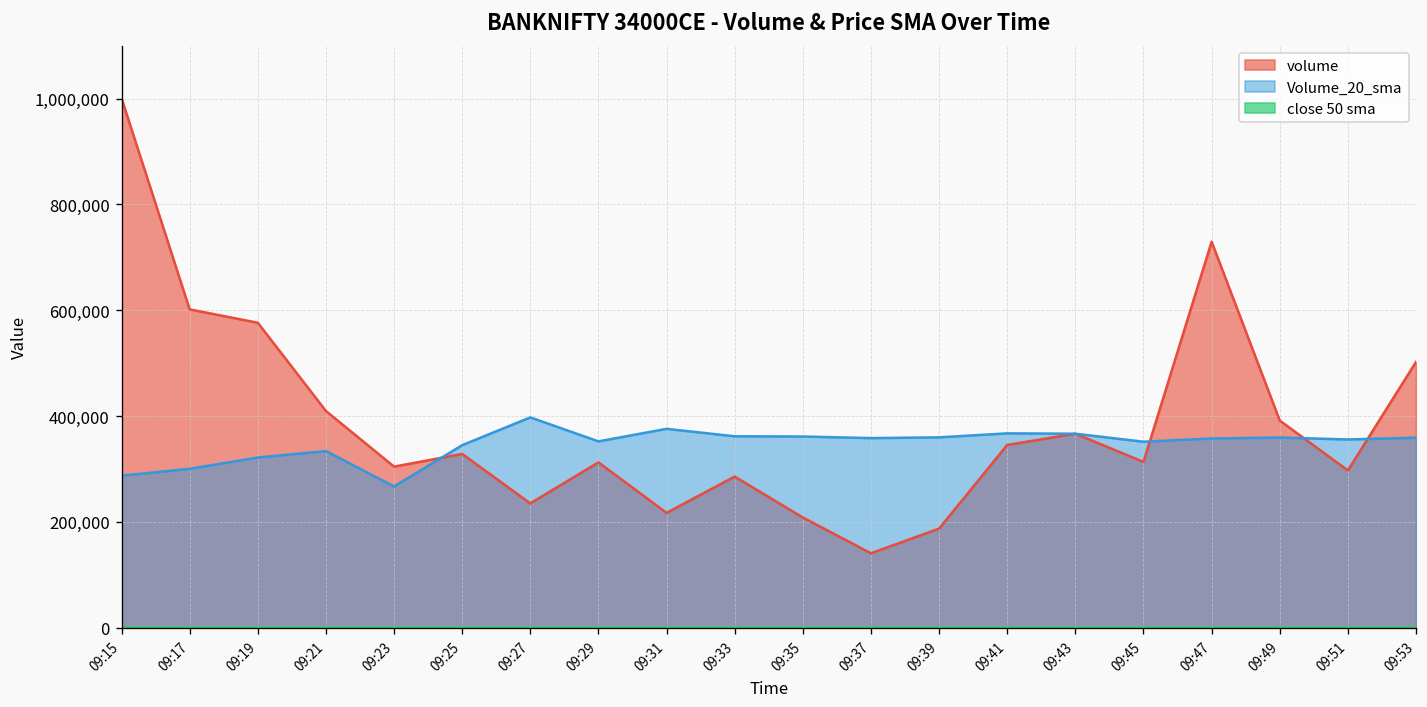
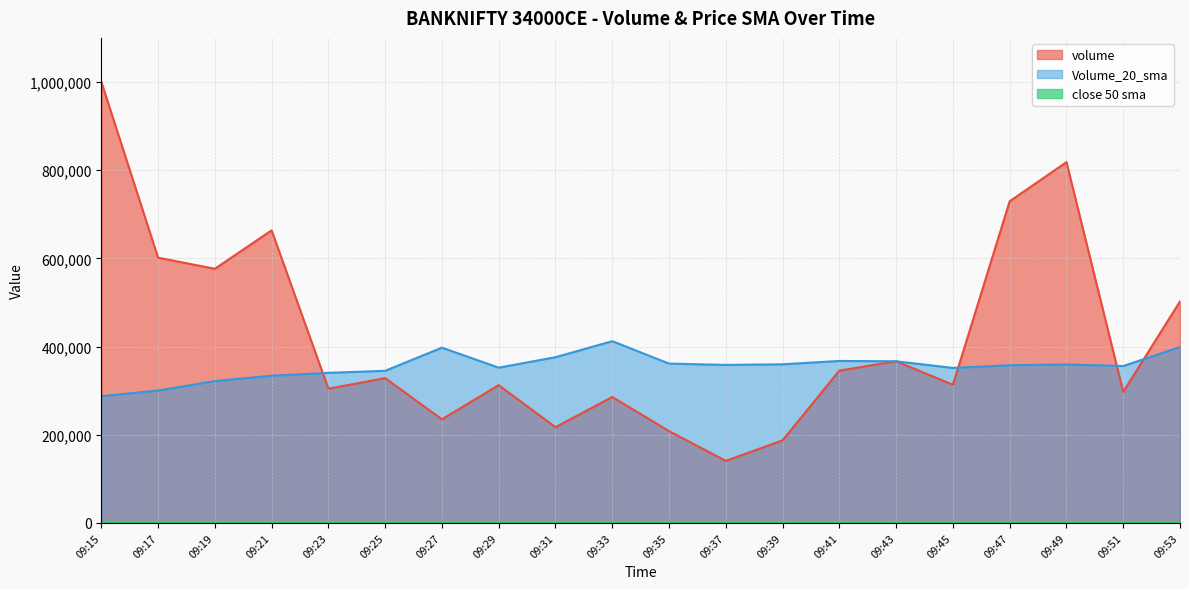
  {
    "volume": {
      "09:15": "1,000,000",
      "09:17": "600,000",
      "09:19": "580,000",
-     "09:21": "410,000",
+     "09:21": "660,000",
      "09:23": "300,000",
      "09:25": "330,000",
      "09:27": "230,000",
      "09:29": "310,000",
      "09:31": "220,000",
      "09:33": "290,000",
      "09:35": "210,000",
      "09:37": "140,000",
      "09:39": "190,000",
      "09:41": "350,000",
      "09:45": "310,000",
      "09:47": "730,000",
-     "09:49": "390,000",
+     "09:49": "820,000",
      "09:51": "300,000",
      "09:53": "500,000"
    },
    "Volume_20_sma": {
      "09:15": "290,000",
      "09:17": "300,000",
      "09:19": "320,000",
      "09:21": "330,000",
-     "09:23": "270,000",
+     "09:23": "340,000",
      "09:25": "340,000",
      "09:27": "400,000",
      "09:29": "350,000",
      "09:31": "380,000",
-     "09:33": "360,000",
+     "09:33": "410,000",
      "09:35": "360,000",
      "09:37": "360,000",
      "09:39": "360,000",
      "09:41": "370,000",
      "09:45": "350,000",
      "09:47": "360,000",
      "09:49": "360,000",
      "09:51": "360,000",
-     "09:53": "360,000"
+     "09:53": "400,000"
    },
    "close 50 sma": {
      "09:15": "0",
      "09:17": "0",
      "09:19": "0",
      "09:21": "0",
      "09:23": "0",
      "09:25": "0",
      "09:27": "0",
      "09:29": "0",
      "09:31": "0",
      "09:33": "0",
      "09:35": "0",
      "09:37": "0",
      "09:39": "0",
      "09:41": "0",
      "09:43": "0",
      "09:45": "0",
      "09:47": "0",
      "09:49": "0",
      "09:51": "0",
      "09:53": "0"
    }
  }
